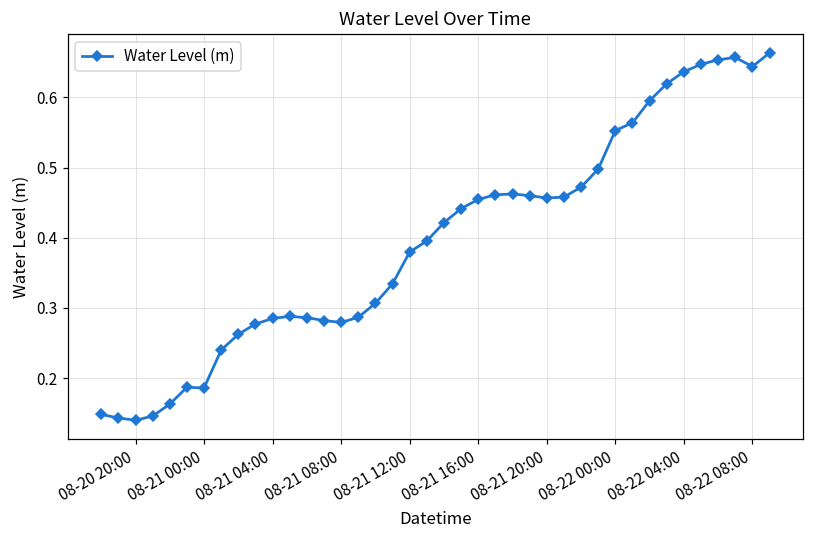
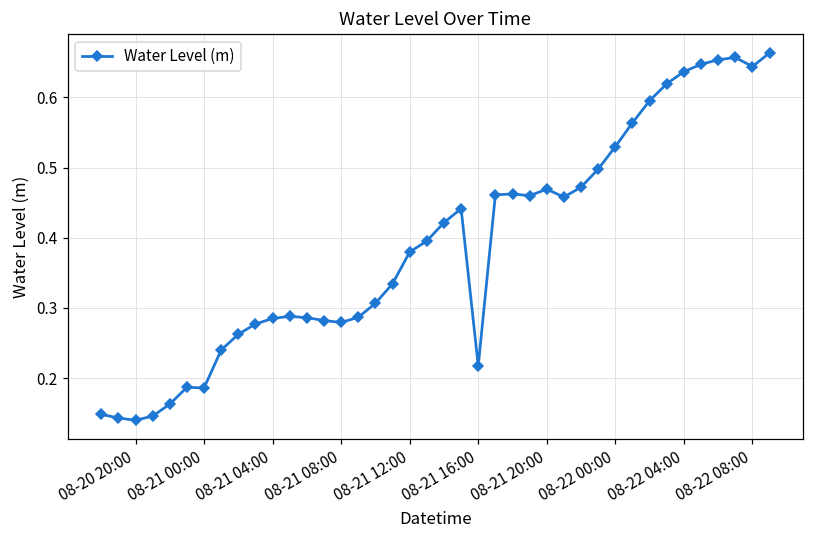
  {
    "08-20 20:00": 0.14,
    "08-21 00:00": 0.19,
    "08-21 04:00": 0.28,
    "08-21 08:00": 0.28,
    "08-21 12:00": 0.38,
-   "08-21 16:00": 0.45,
-   "08-21 20:00": 0.46,
-   "08-22 00:00": 0.55,
+   "08-21 16:00": 0.22,
+   "08-21 20:00": 0.47,
+   "08-22 00:00": 0.53,
    "08-22 04:00": 0.64,
    "08-22 08:00": 0.64
  }
